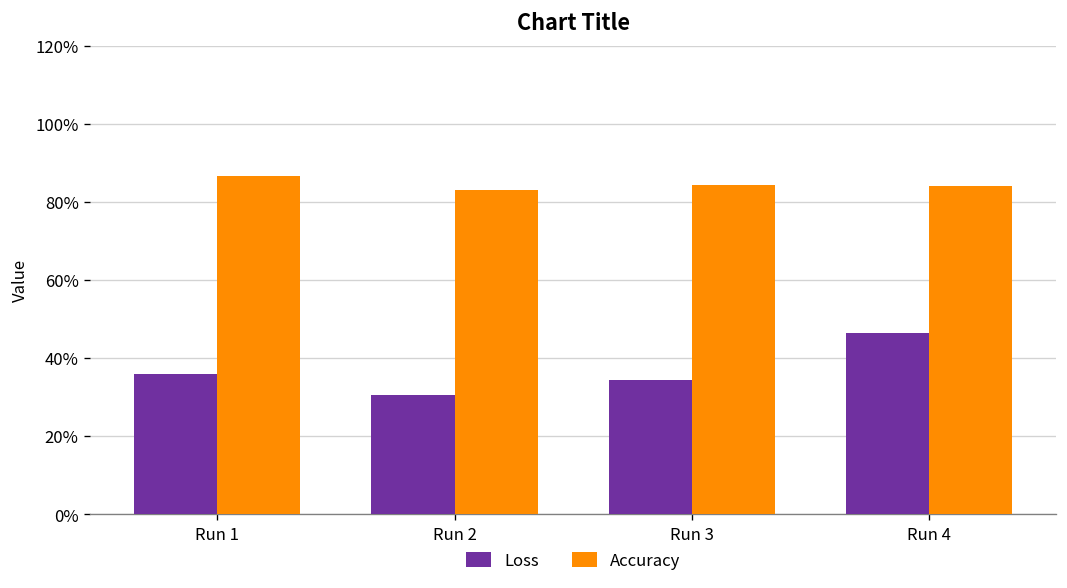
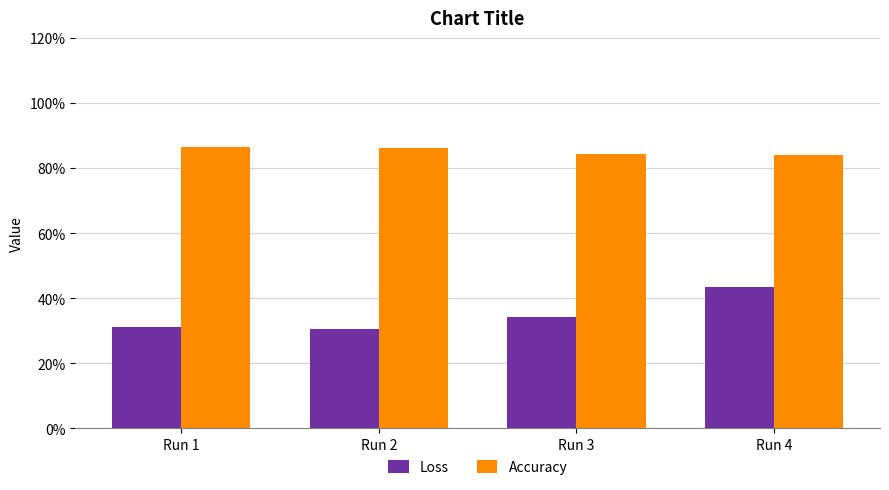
  {
    "Loss": {
-     "Run 1": "36%",
+     "Run 1": "31%",
      "Run 2": "30%",
      "Run 3": "34%",
-     "Run 4": "46%"
+     "Run 4": "44%"
    },
    "Accuracy": {
      "Run 1": "87%",
-     "Run 2": "83%",
+     "Run 2": "86%",
      "Run 3": "84%",
      "Run 4": "84%"
    }
  }
